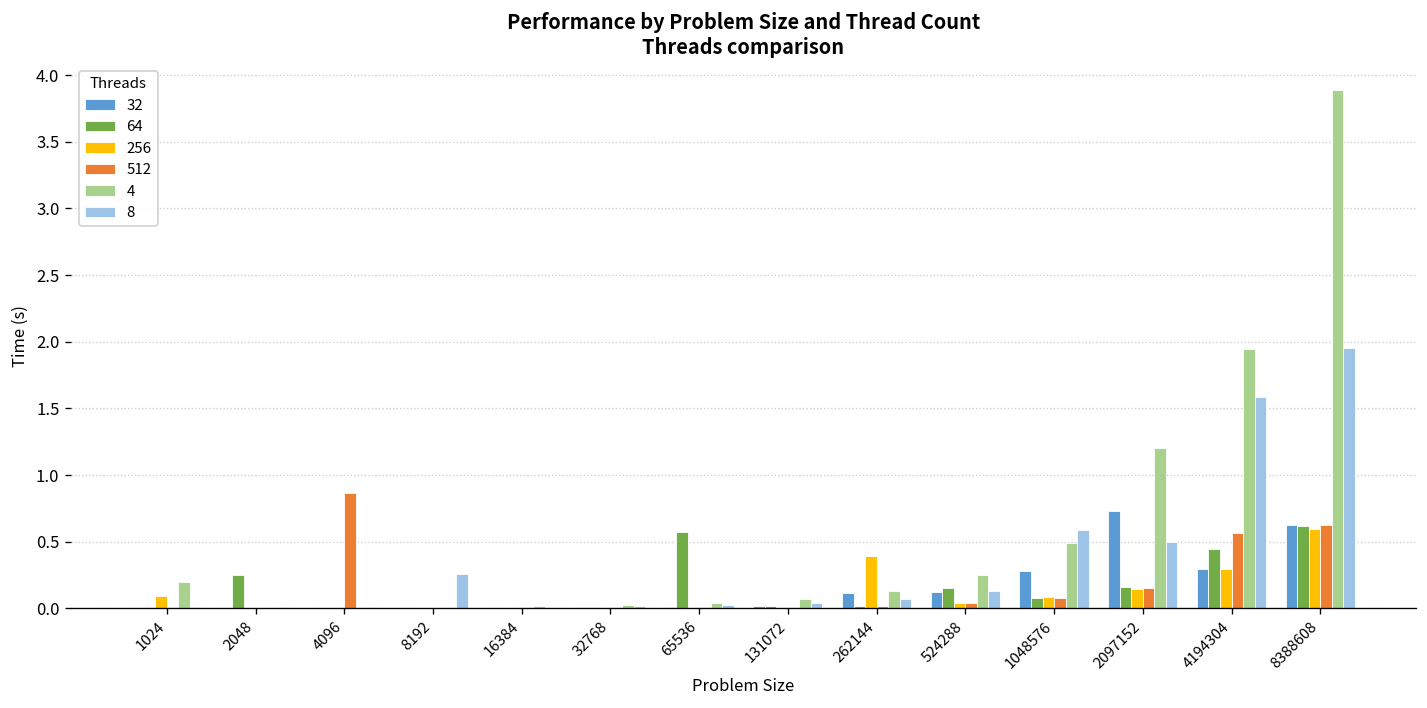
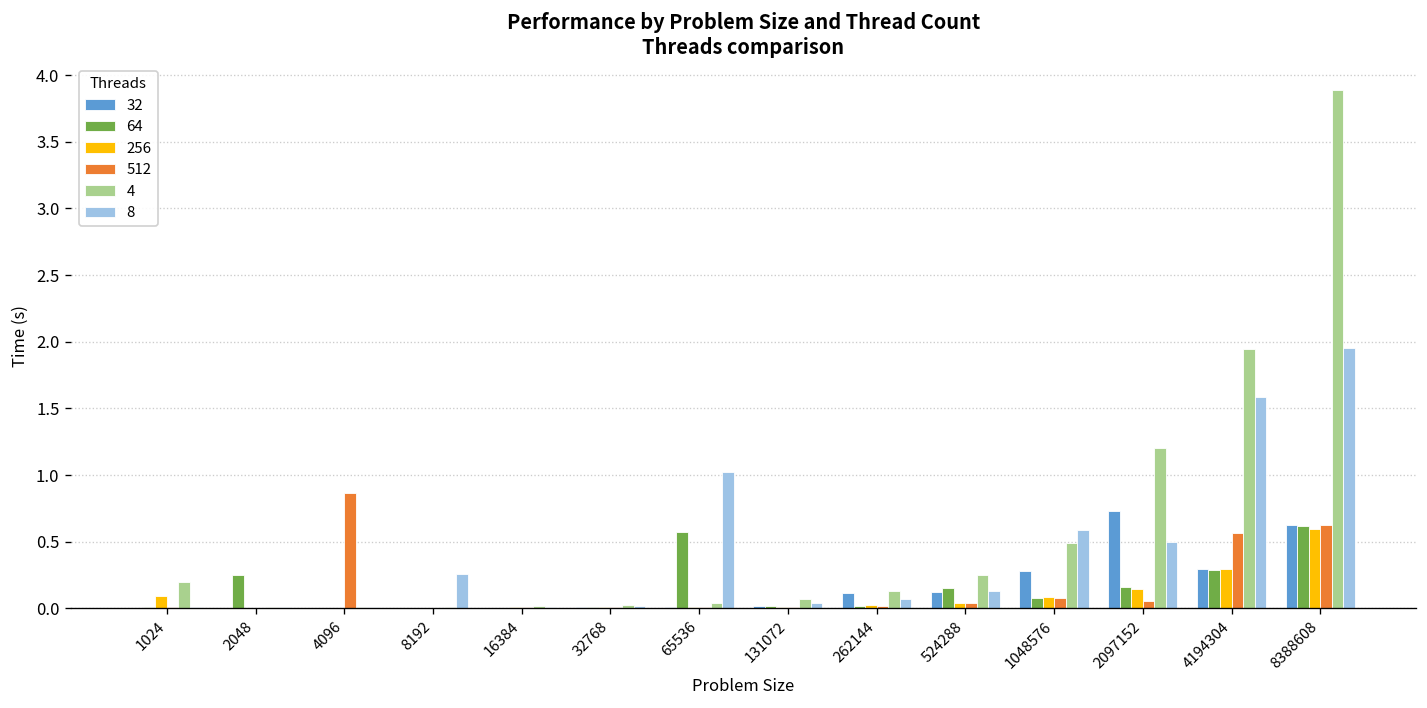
  {
    "32": {
      "262144": 0.12,
      "524288": 0.12,
      "1048576": 0.28,
      "2097152": 0.73,
      "4194304": 0.29,
      "8388608": 0.62
    },
    "64": {
      "2048": 0.25,
      "65536": 0.57,
      "524288": 0.15,
      "1048576": 0.07,
      "2097152": 0.16,
-     "4194304": 0.45,
+     "4194304": 0.29,
      "8388608": 0.62
    },
    "256": {
      "1024": 0.09,
-     "262144": 0.39,
+     "262144": 0.02,
      "524288": 0.04,
      "1048576": 0.08,
      "2097152": 0.15,
      "4194304": 0.30,
      "8388608": 0.59
    },
    "512": {
      "4096": 0.86,
      "524288": 0.04,
      "1048576": 0.07,
-     "2097152": 0.15,
+     "2097152": 0.05,
      "4194304": 0.57,
      "8388608": 0.63
    },
    "4": {
      "1024": 0.19,
      "65536": 0.04,
      "131072": 0.07,
      "262144": 0.13,
      "524288": 0.25,
      "1048576": 0.49,
      "2097152": 1.20,
      "4194304": 1.95,
      "8388608": 3.89
    },
    "8": {
      "8192": 0.26,
-     "65536": 0.02,
+     "65536": 1.02,
      "131072": 0.04,
      "262144": 0.07,
      "524288": 0.13,
      "1048576": 0.59,
      "2097152": 0.49,
      "4194304": 1.58,
      "8388608": 1.96
    }
  }
